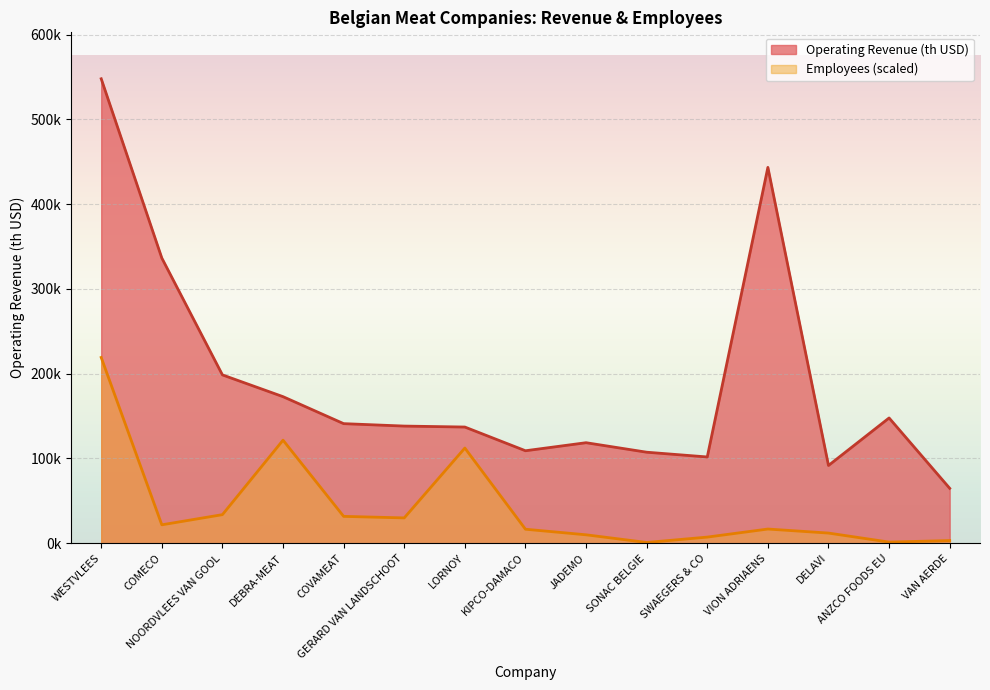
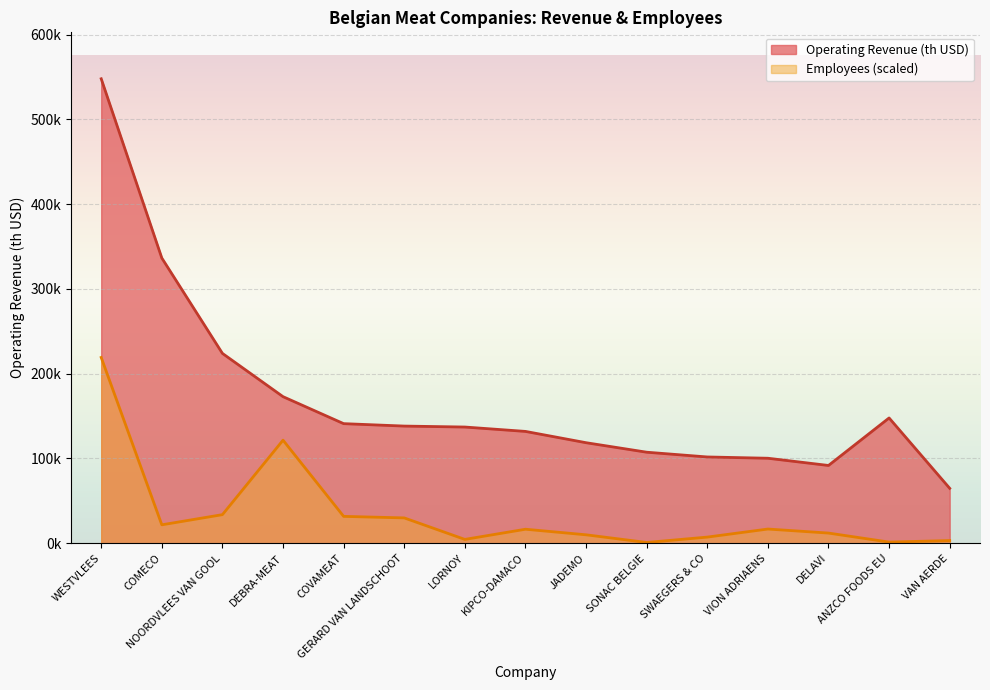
  {
    "Operating Revenue (th USD)": {
      "WESTVLEES": 550000,
      "COMECO": 340000,
-     "NOORDVLEES VAN GOOL": 200000,
+     "NOORDVLEES VAN GOOL": 220000,
      "DEBRA-MEAT": 170000,
      "COVAMEAT": 140000,
      "GERARD VAN LANDSCHOOT": 140000,
      "LORNOY": 140000,
-     "KIPCO-DAMACO": 110000,
+     "KIPCO-DAMACO": 130000,
      "JADEMO": 120000,
      "SONAC BELGIE": 110000,
      "SWAEGERS & CO": 100000,
-     "VION ADRIAENS": 440000,
+     "VION ADRIAENS": 100000,
      "DELAVI": 90000,
      "ANZCO FOODS EU": 150000,
      "VAN AERDE": 60000
    },
    "Employees (scaled)": {
      "WESTVLEES": 220000,
      "COMECO": 20000,
      "NOORDVLEES VAN GOOL": 30000,
      "DEBRA-MEAT": 120000,
      "COVAMEAT": 30000,
      "GERARD VAN LANDSCHOOT": 30000,
-     "LORNOY": 110000,
+     "LORNOY": 0,
      "KIPCO-DAMACO": 20000,
      "JADEMO": 10000,
      "SONAC BELGIE": 0,
      "SWAEGERS & CO": 10000,
      "VION ADRIAENS": 20000,
      "DELAVI": 10000,
      "ANZCO FOODS EU": 0,
      "VAN AERDE": 0
    }
  }
